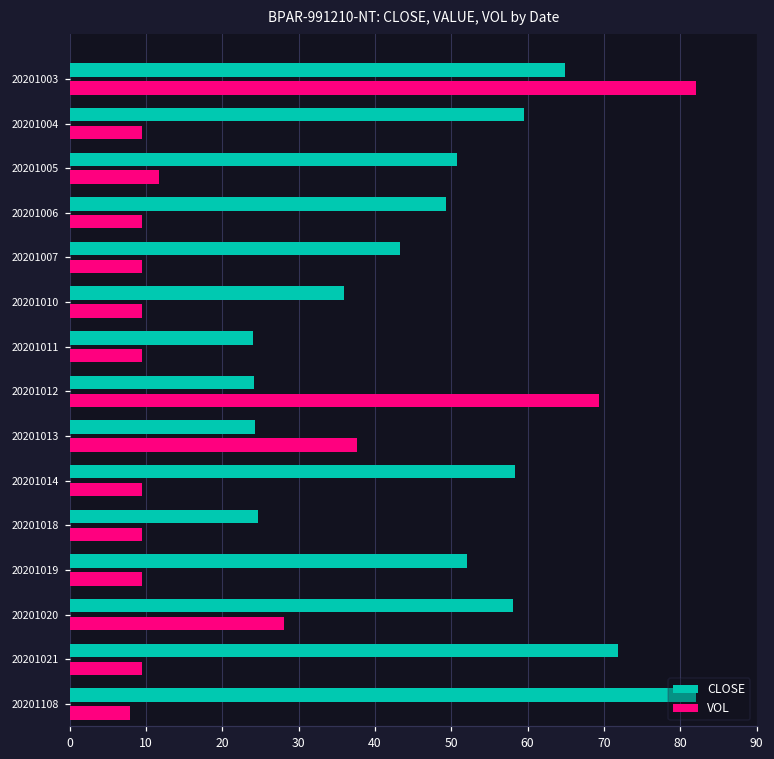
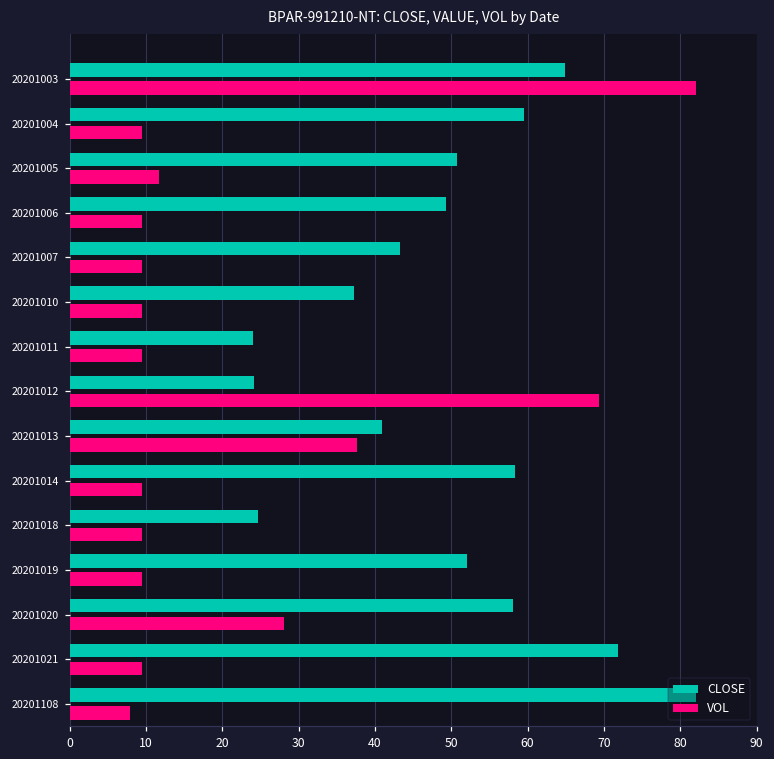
  {
    "CLOSE": {
      "20201003": 65,
      "20201004": 60,
      "20201005": 51,
      "20201006": 49,
      "20201007": 43,
-     "20201010": 36,
+     "20201010": 37,
      "20201011": 24,
      "20201012": 24,
-     "20201013": 24,
+     "20201013": 41,
      "20201014": 58,
      "20201018": 25,
      "20201019": 52,
      "20201020": 58,
      "20201021": 72
    },
    "VOL": {
      "20201003": 82,
      "20201004": 9,
      "20201005": 12,
      "20201006": 9,
      "20201007": 9,
      "20201010": 9,
      "20201011": 9,
      "20201012": 69,
      "20201013": 38,
      "20201014": 9,
      "20201018": 9,
      "20201019": 9,
      "20201020": 28,
      "20201021": 9,
      "20201108": 8
    }
  }
